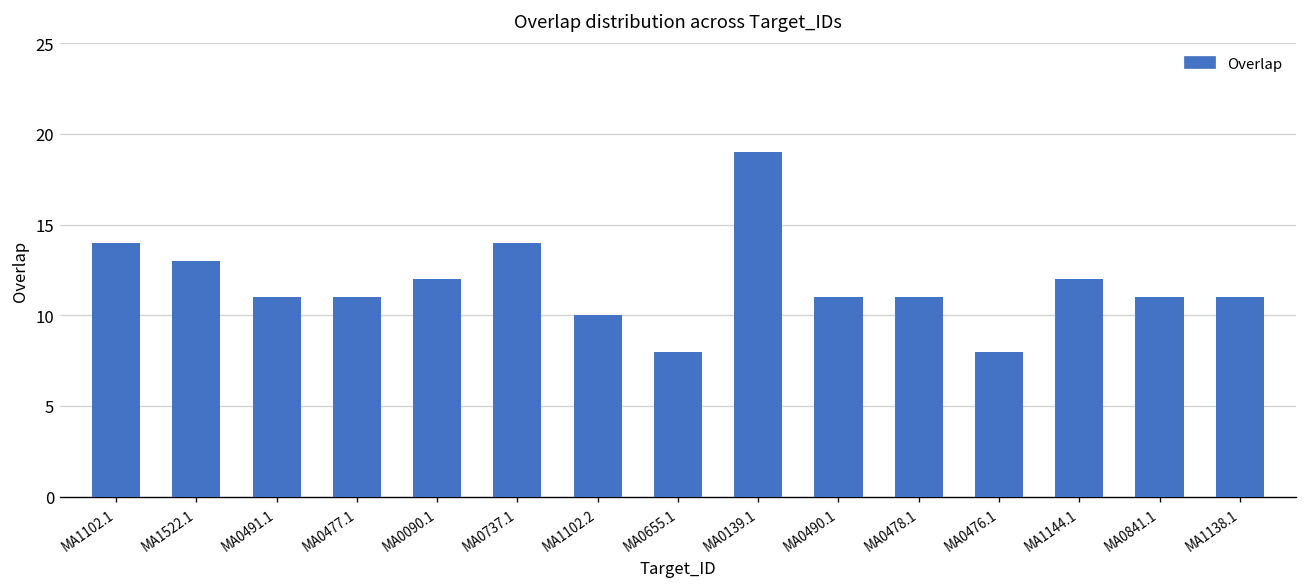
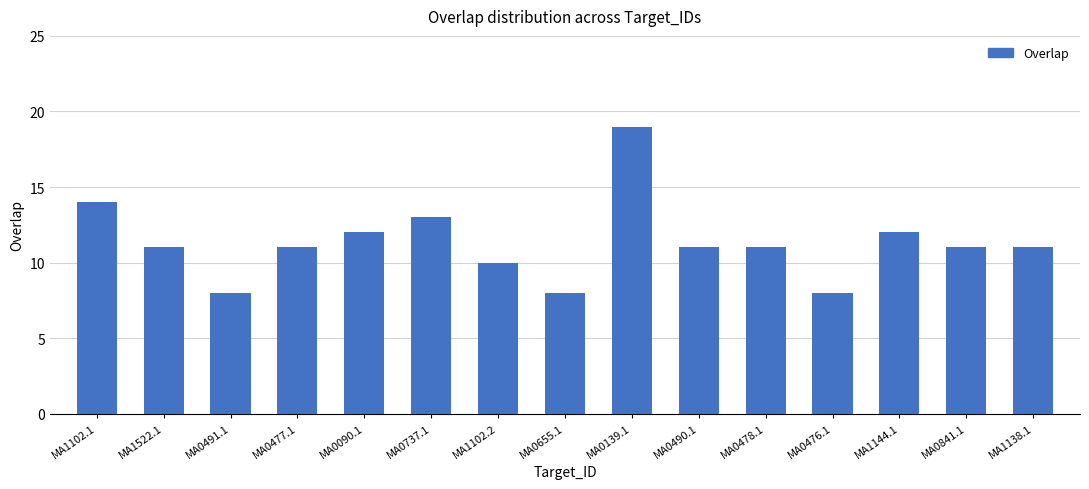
  {
    "MA1102.1": 14,
-   "MA1522.1": 13,
-   "MA0491.1": 11,
+   "MA1522.1": 11,
+   "MA0491.1": 8,
    "MA0477.1": 11,
    "MA0090.1": 12,
-   "MA0737.1": 14,
+   "MA0737.1": 13,
    "MA1102.2": 10,
    "MA0655.1": 8,
    "MA0139.1": 19,
    "MA0490.1": 11,
    "MA0478.1": 11,
    "MA0476.1": 8,
    "MA1144.1": 12,
    "MA0841.1": 11,
    "MA1138.1": 11
  }
